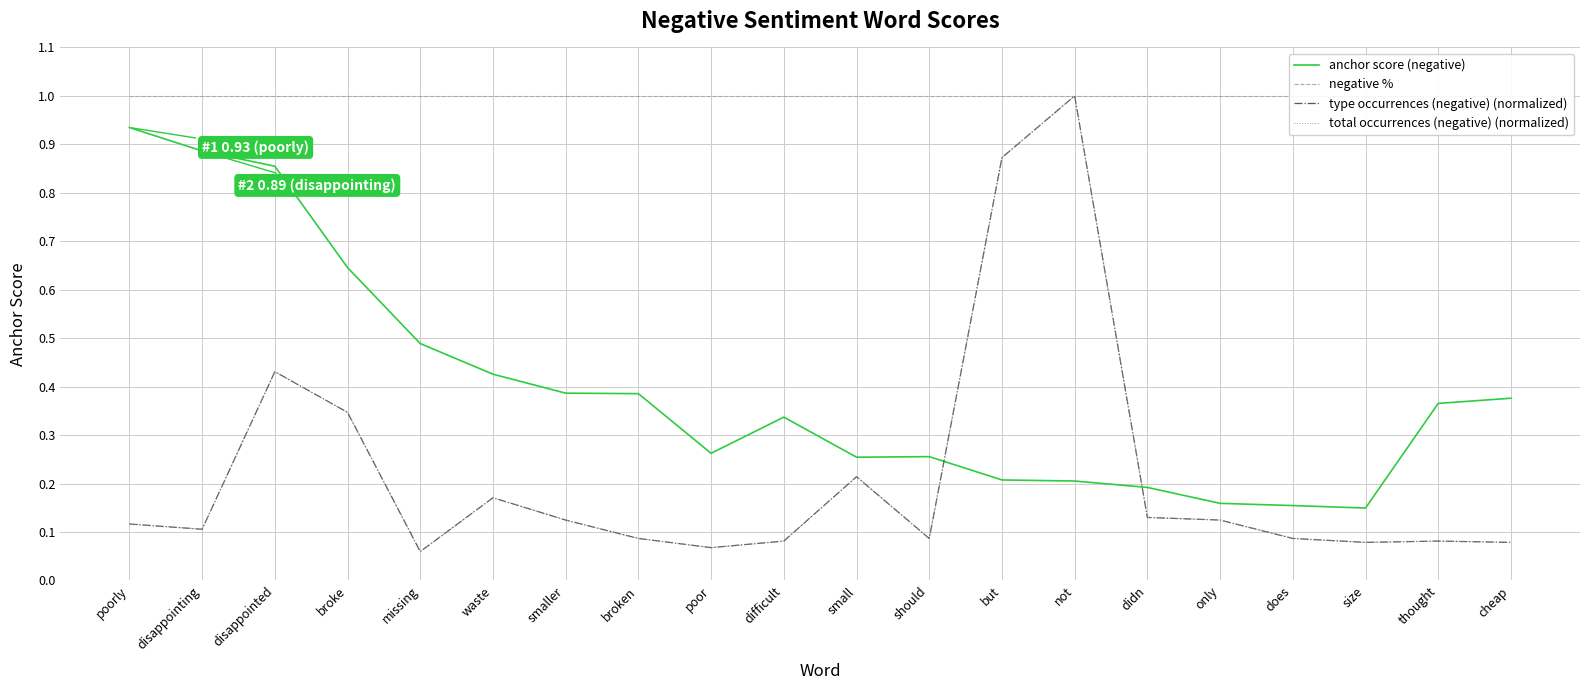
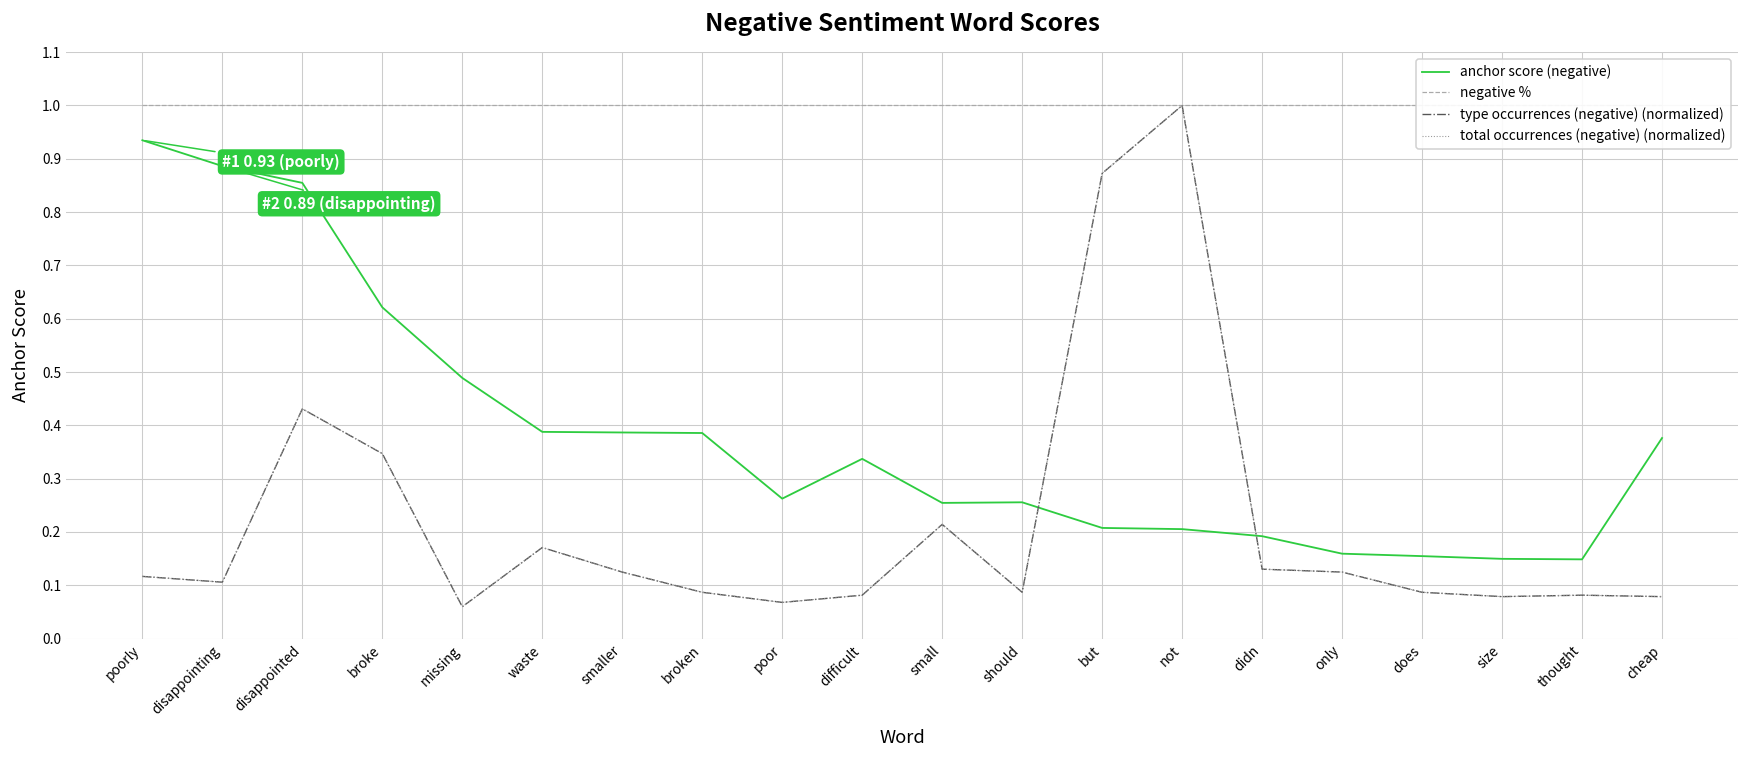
  {
    "anchor score (negative)": {
      "poorly": 0.93,
-     "broke": 0.65,
+     "broke": 0.62,
      "missing": 0.49,
-     "waste": 0.43,
+     "waste": 0.39,
      "smaller": 0.39,
      "broken": 0.39,
      "poor": 0.26,
      "difficult": 0.34,
      "small": 0.25,
      "should": 0.26,
      "but": 0.21,
      "not": 0.21,
      "didn": 0.19,
      "only": 0.16,
      "does": 0.15,
      "size": 0.15,
-     "thought": 0.37,
+     "thought": 0.15,
      "cheap": 0.38
    }
  }
